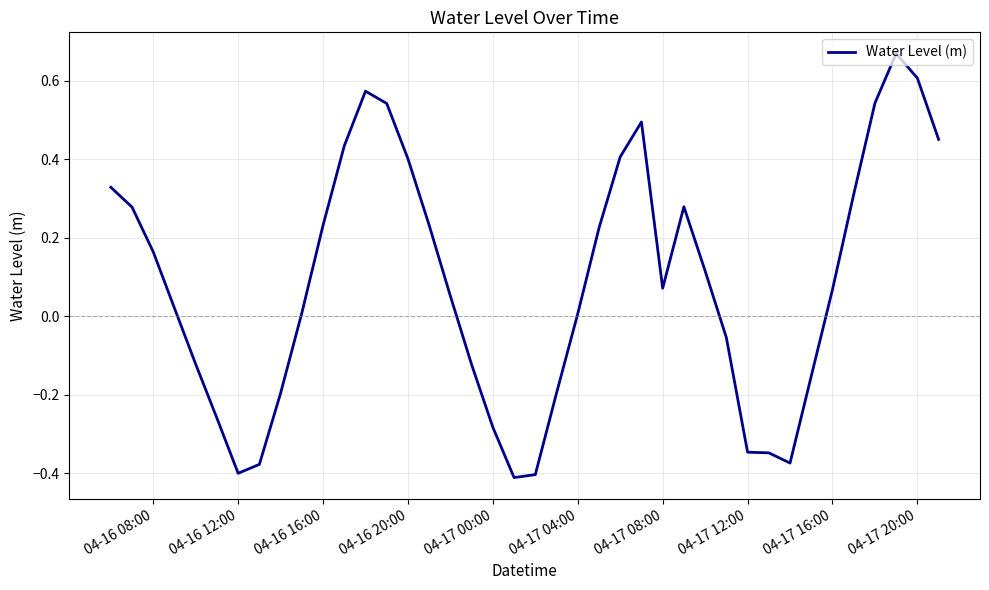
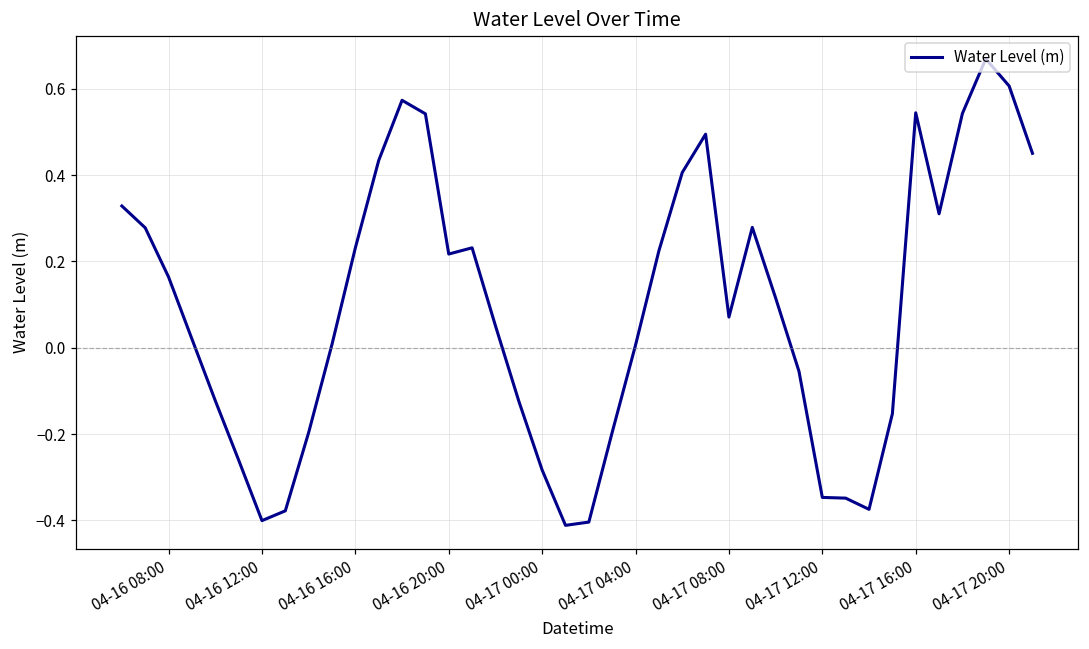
  {
    "04-16 08:00": 0.16,
    "04-16 12:00": -0.40,
    "04-16 16:00": 0.23,
-   "04-16 20:00": 0.40,
+   "04-16 20:00": 0.22,
    "04-17 00:00": -0.28,
    "04-17 04:00": 0.01,
    "04-17 08:00": 0.07,
    "04-17 12:00": -0.35,
-   "04-17 16:00": 0.07,
+   "04-17 16:00": 0.54,
    "04-17 20:00": 0.61
  }
